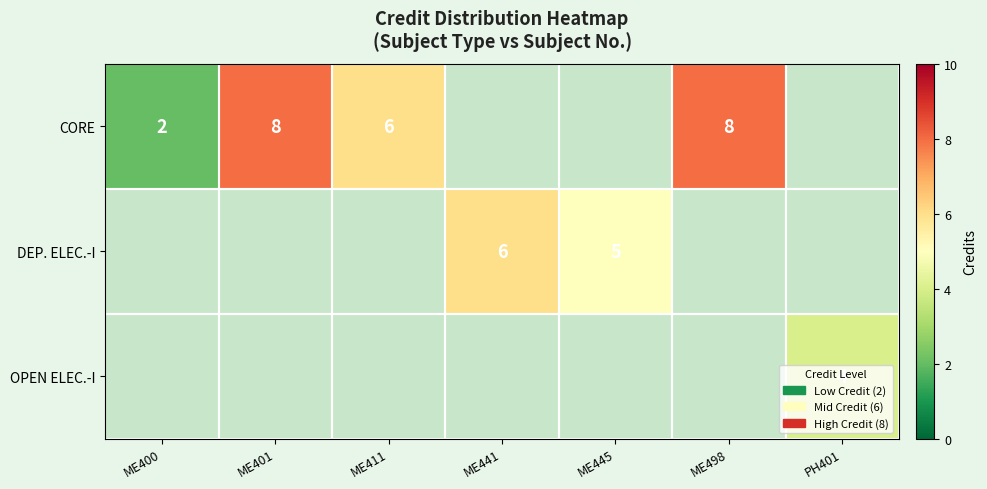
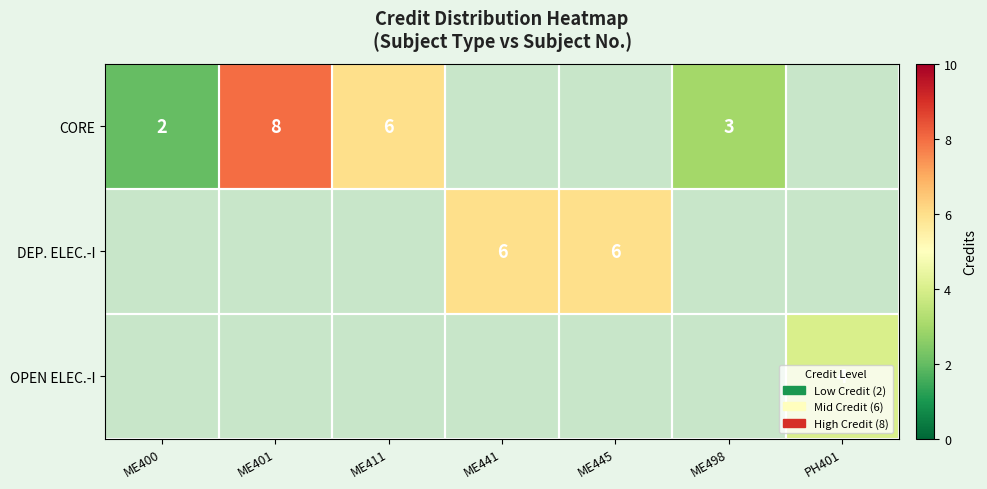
  {
    "CORE": {
-     "ME498": 8
+     "ME498": 3
    },
    "DEP. ELEC.-I": {
-     "ME445": 5
+     "ME445": 6
    }
  }
